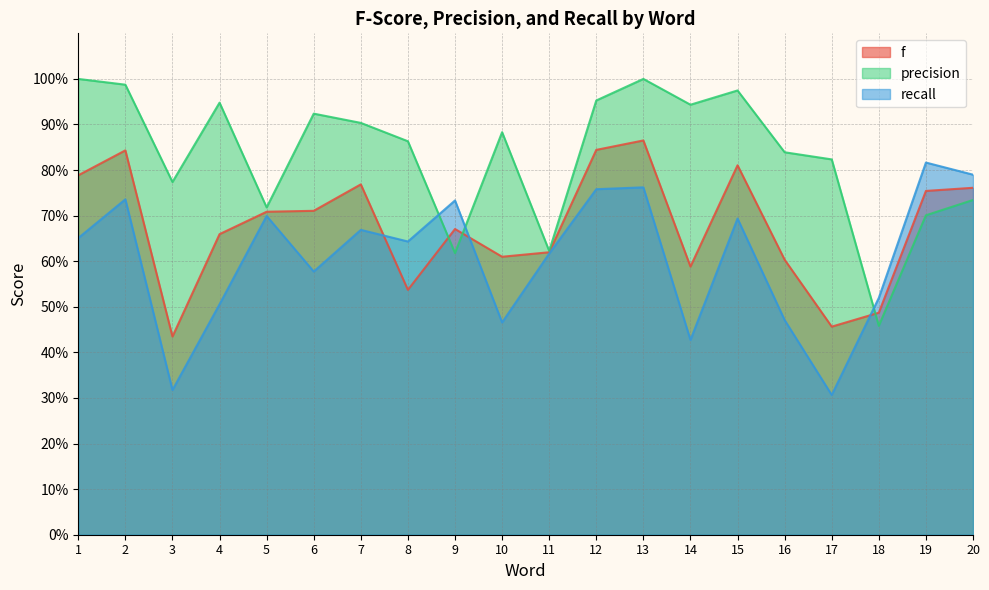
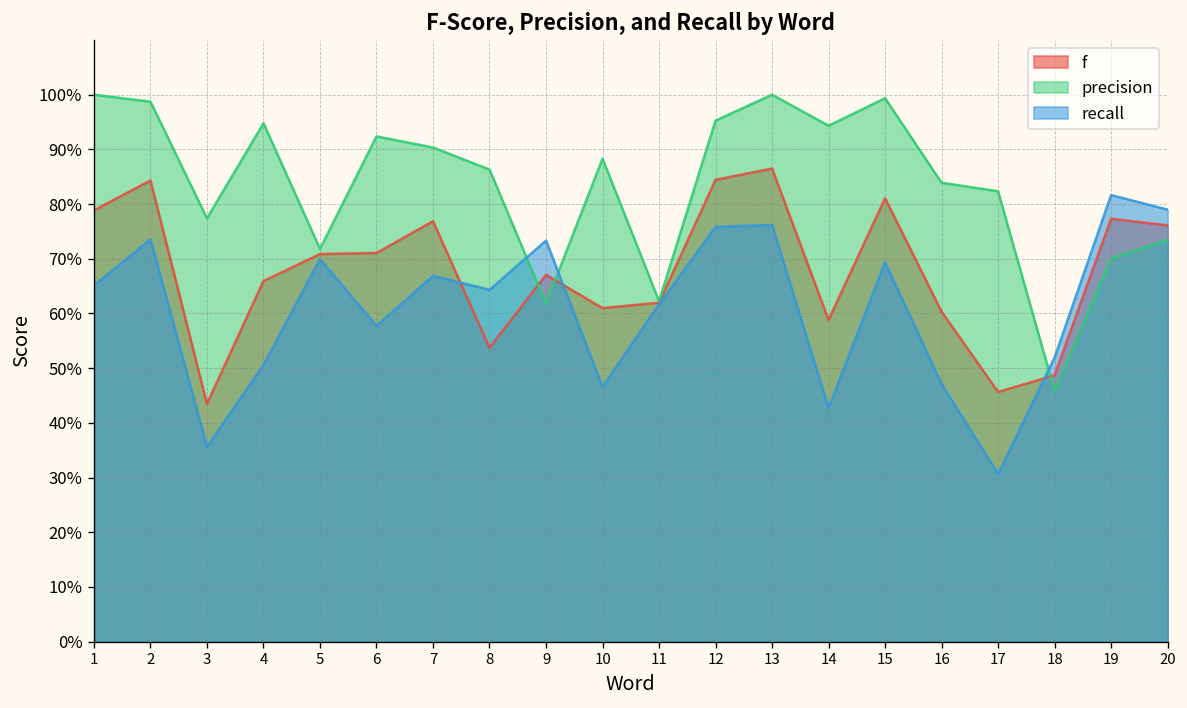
  {
    "f": {
      "1": "79%",
      "2": "84%",
      "3": "43%",
      "4": "66%",
      "5": "71%",
      "6": "71%",
      "7": "77%",
      "8": "54%",
      "9": "67%",
      "10": "61%",
      "12": "84%",
      "13": "87%",
      "14": "59%",
      "15": "81%",
      "16": "60%",
      "17": "46%",
      "18": "49%",
-     "19": "75%",
+     "19": "77%",
      "20": "76%"
    },
    "precision": {
      "1": "100%",
      "2": "99%",
      "3": "77%",
      "4": "95%",
      "5": "72%",
      "6": "92%",
      "7": "90%",
      "8": "86%",
      "9": "62%",
      "10": "88%",
      "12": "95%",
      "13": "100%",
      "14": "94%",
-     "15": "97%",
+     "15": "99%",
      "16": "84%",
      "17": "82%",
      "18": "46%",
      "19": "70%",
      "20": "73%"
    },
    "recall": {
      "1": "65%",
      "2": "74%",
-     "3": "32%",
+     "3": "36%",
      "4": "51%",
      "5": "70%",
      "6": "58%",
      "7": "67%",
      "8": "64%",
      "9": "73%",
      "10": "47%",
      "12": "76%",
      "13": "76%",
      "14": "43%",
      "15": "69%",
      "16": "47%",
      "17": "31%",
      "18": "52%",
      "19": "82%",
      "20": "79%"
    }
  }
